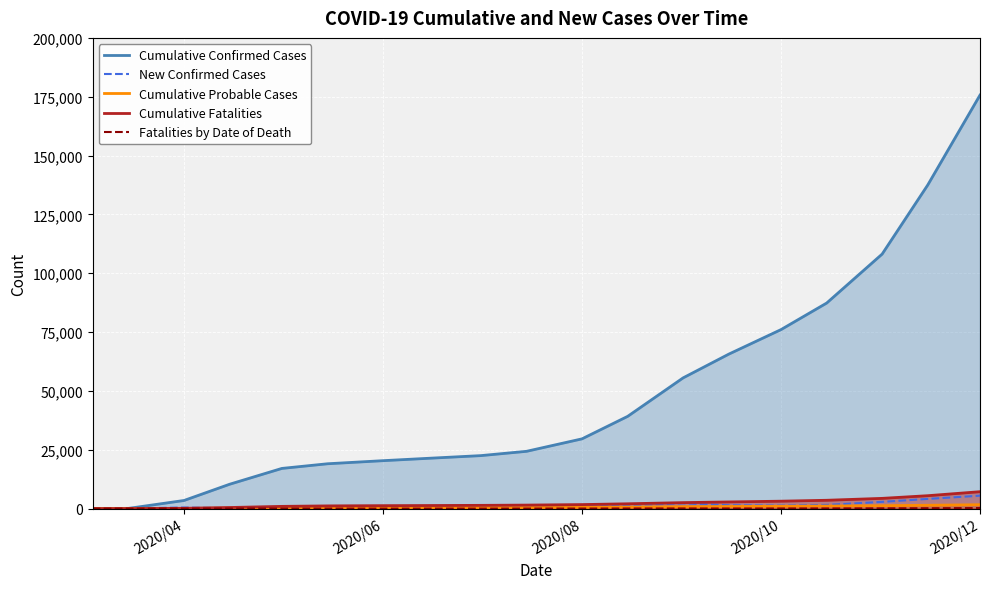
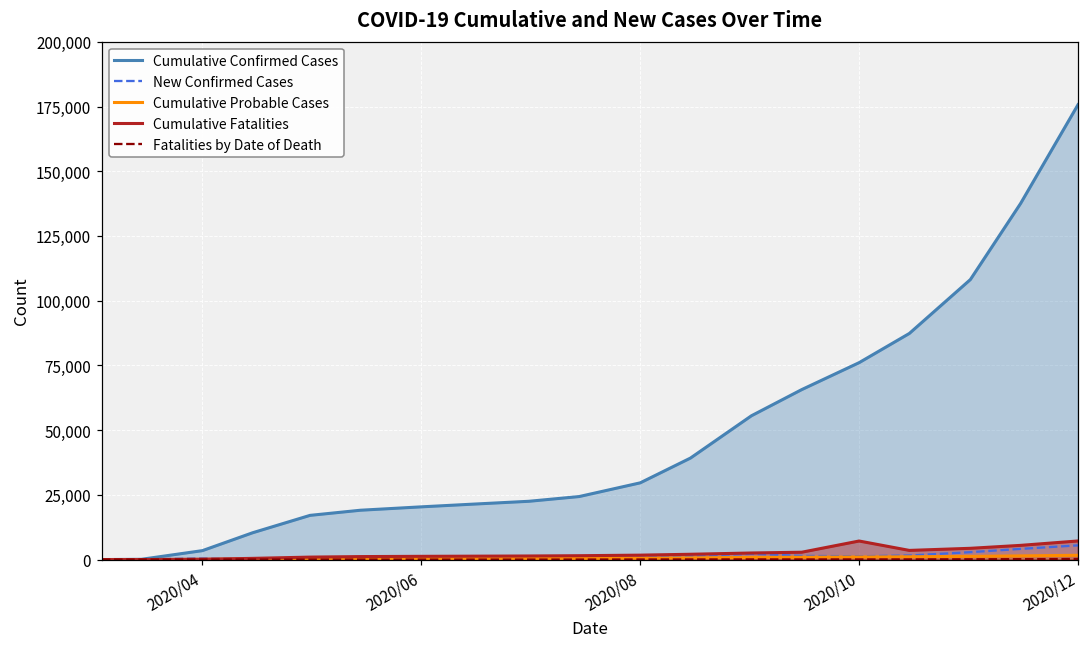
  {
    "Cumulative Probable Cases": {
      "2020/12": "2,000"
    },
    "Cumulative Fatalities": {
-     "2020/10": "3,000",
+     "2020/10": "7,000",
      "2020/12": "7,000"
    },
    "Fatalities by Date of Death": {
      "2020/12": "0"
    }
  }
